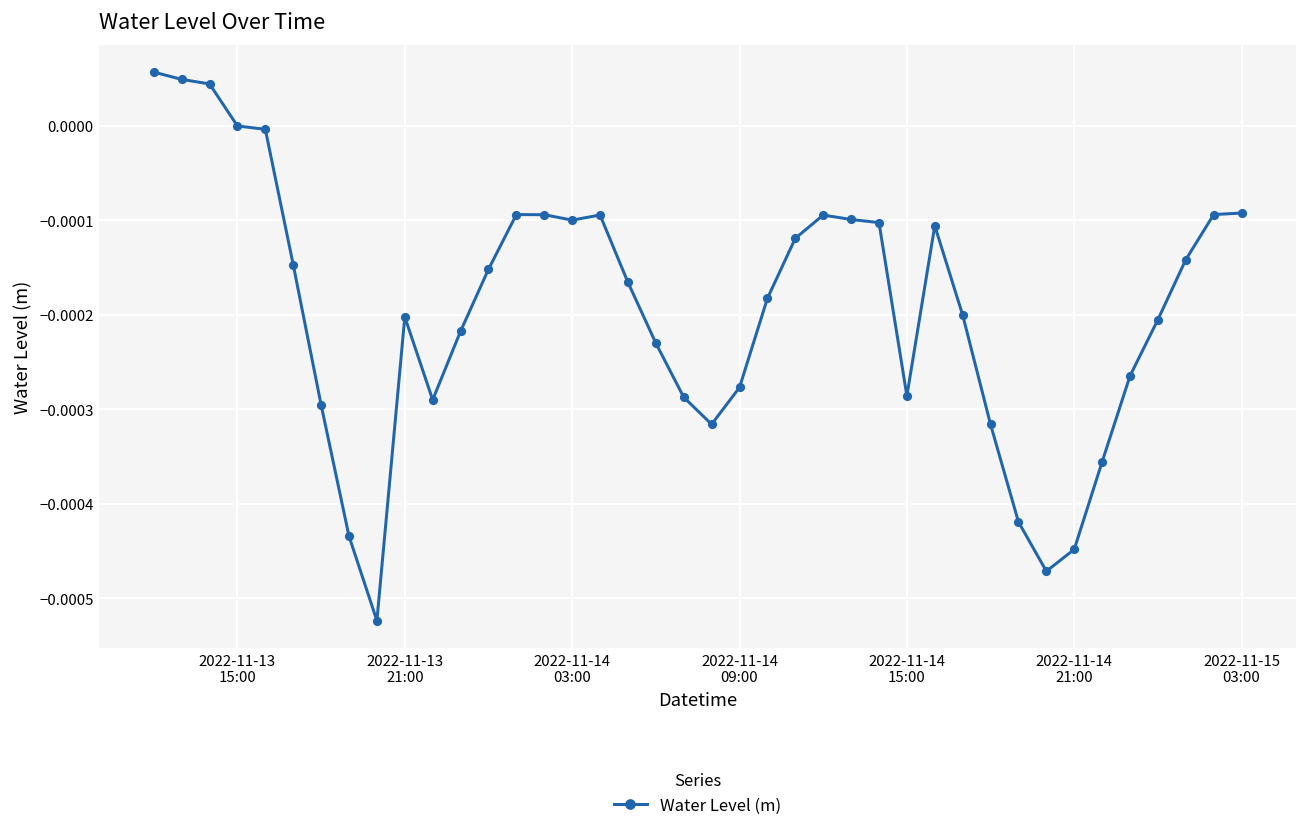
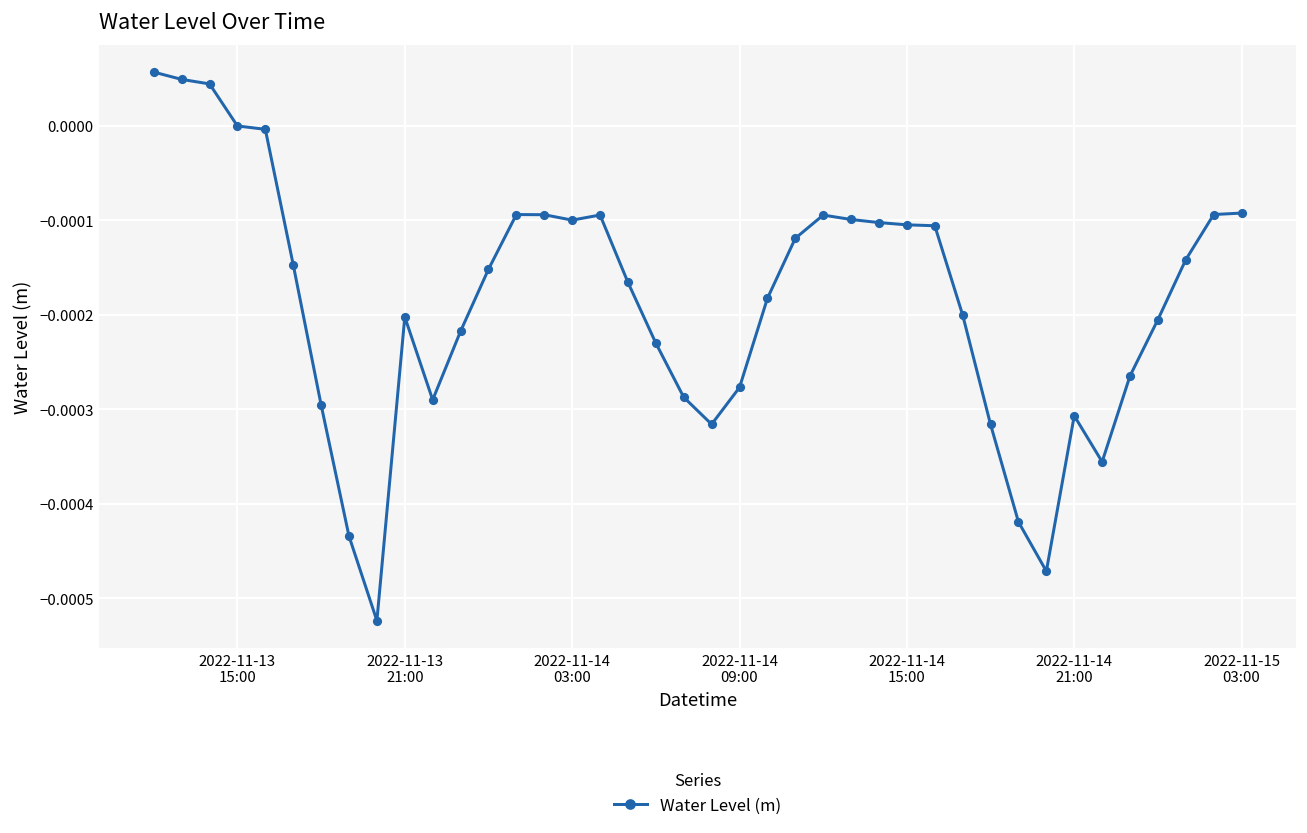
  {
    "2022-11-13 15:00": 0.00000,
    "2022-11-13 21:00": -0.00020,
    "2022-11-14 03:00": -0.00010,
    "2022-11-14 09:00": -0.00028,
-   "2022-11-14 15:00": -0.00029,
-   "2022-11-14 21:00": -0.00045,
+   "2022-11-14 15:00": -0.00010,
+   "2022-11-14 21:00": -0.00031,
    "2022-11-15 03:00": -0.00009
  }
